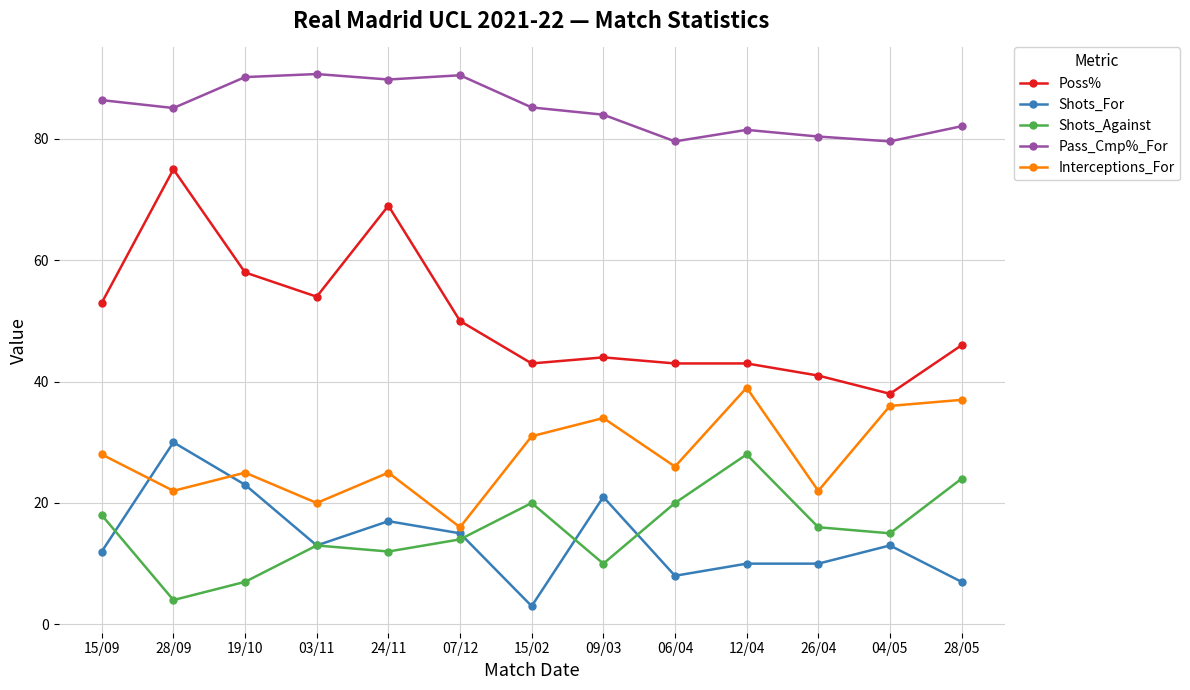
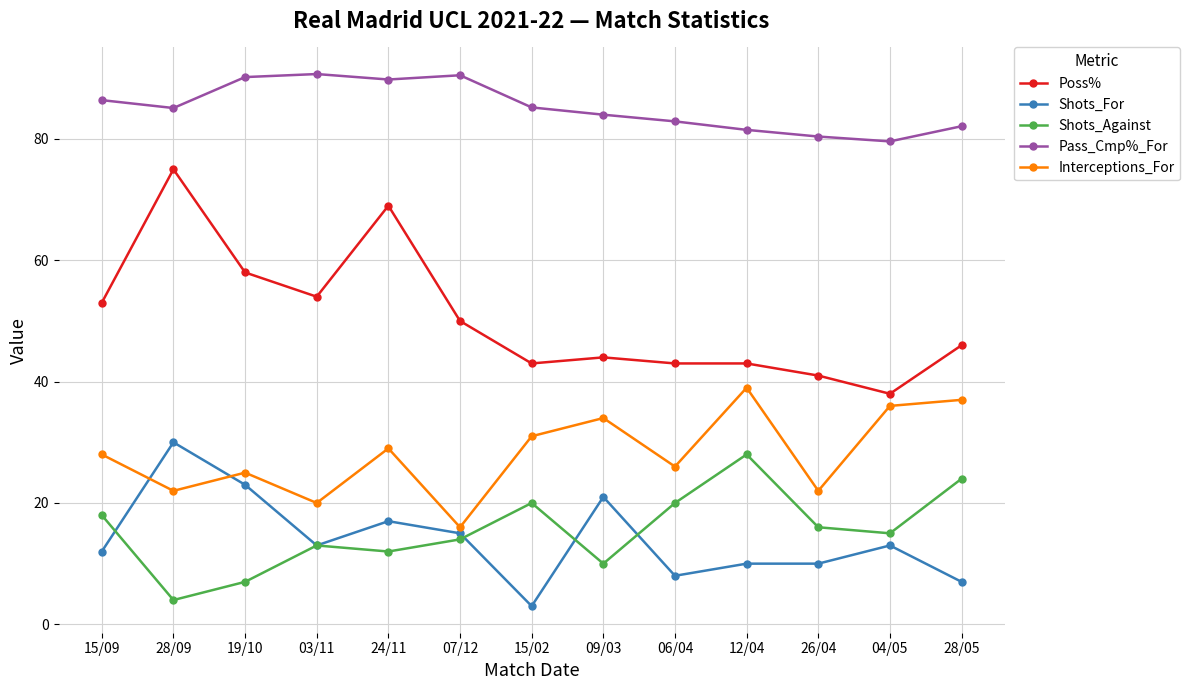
  {
    "Poss%": {
      "15/09": 53,
      "28/09": 75,
      "19/10": 58,
      "03/11": 54,
      "24/11": 69,
      "07/12": 50,
      "15/02": 43,
      "09/03": 44,
      "06/04": 43,
      "12/04": 43,
      "26/04": 41,
      "04/05": 38,
      "28/05": 46
    },
    "Shots_For": {
      "15/09": 12,
      "28/09": 30,
      "19/10": 23,
      "24/11": 17,
      "07/12": 15,
      "15/02": 3,
      "09/03": 21,
      "06/04": 8,
      "12/04": 10,
      "26/04": 10,
      "04/05": 13,
      "28/05": 7
    },
    "Shots_Against": {
      "15/09": 18,
      "28/09": 4,
      "19/10": 7,
      "24/11": 12,
      "07/12": 14,
      "15/02": 20,
      "09/03": 10,
      "06/04": 20,
      "12/04": 28,
      "26/04": 16,
      "04/05": 15,
      "28/05": 24
    },
    "Pass_Cmp%_For": {
      "15/09": 86,
      "28/09": 85,
      "19/10": 90,
      "03/11": 91,
      "24/11": 90,
      "07/12": 91,
      "15/02": 85,
      "09/03": 84,
-     "06/04": 80,
+     "06/04": 83,
      "12/04": 82,
      "26/04": 80,
      "04/05": 80,
      "28/05": 82
    },
    "Interceptions_For": {
      "15/09": 28,
      "28/09": 22,
      "19/10": 25,
      "03/11": 20,
-     "24/11": 25,
+     "24/11": 29,
      "07/12": 16,
      "15/02": 31,
      "09/03": 34,
      "06/04": 26,
      "12/04": 39,
      "26/04": 22,
      "04/05": 36,
      "28/05": 37
    }
  }
